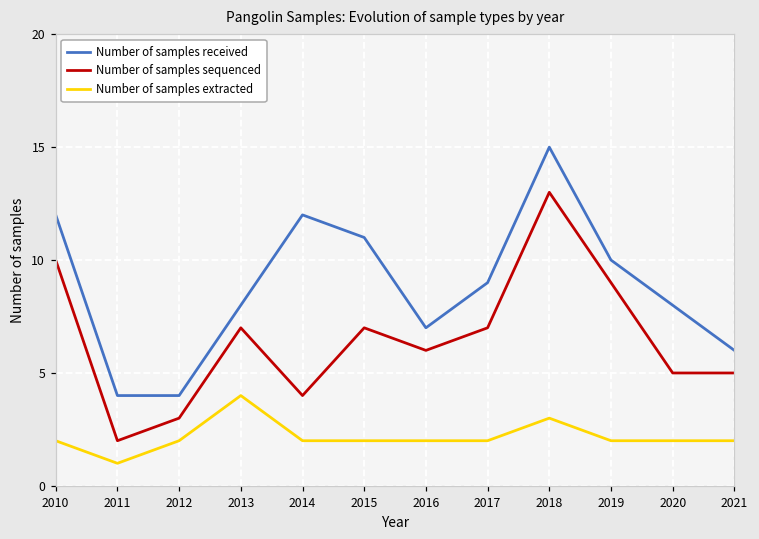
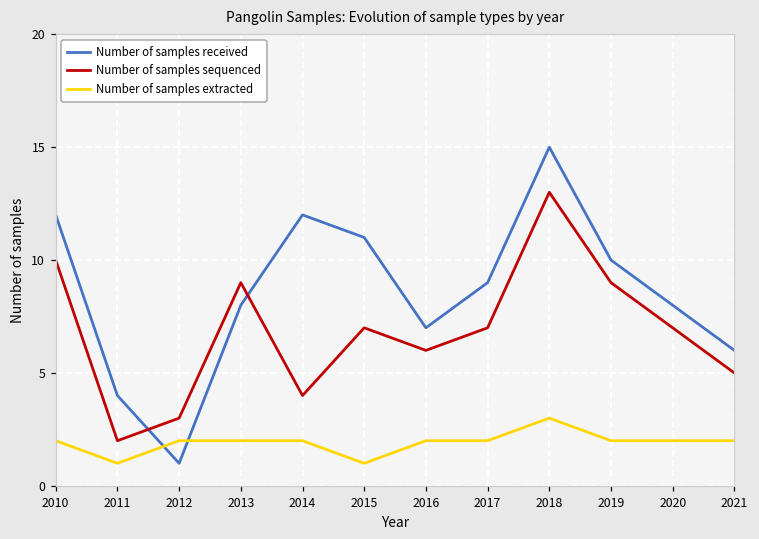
  {
    "Number of samples received": {
      "2010": 12,
      "2011": 4,
-     "2012": 4,
+     "2012": 1,
      "2013": 8,
      "2014": 12,
      "2015": 11,
      "2016": 7,
      "2017": 9,
      "2018": 15,
      "2019": 10,
      "2020": 8,
      "2021": 6
    },
    "Number of samples sequenced": {
      "2010": 10,
      "2011": 2,
      "2012": 3,
-     "2013": 7,
+     "2013": 9,
      "2014": 4,
      "2015": 7,
      "2016": 6,
      "2017": 7,
      "2018": 13,
      "2019": 9,
-     "2020": 5,
+     "2020": 7,
      "2021": 5
    },
    "Number of samples extracted": {
      "2010": 2,
      "2011": 1,
      "2012": 2,
-     "2013": 4,
+     "2013": 2,
      "2014": 2,
-     "2015": 2,
+     "2015": 1,
      "2016": 2,
      "2017": 2,
      "2018": 3,
      "2019": 2,
      "2020": 2,
      "2021": 2
    }
  }
